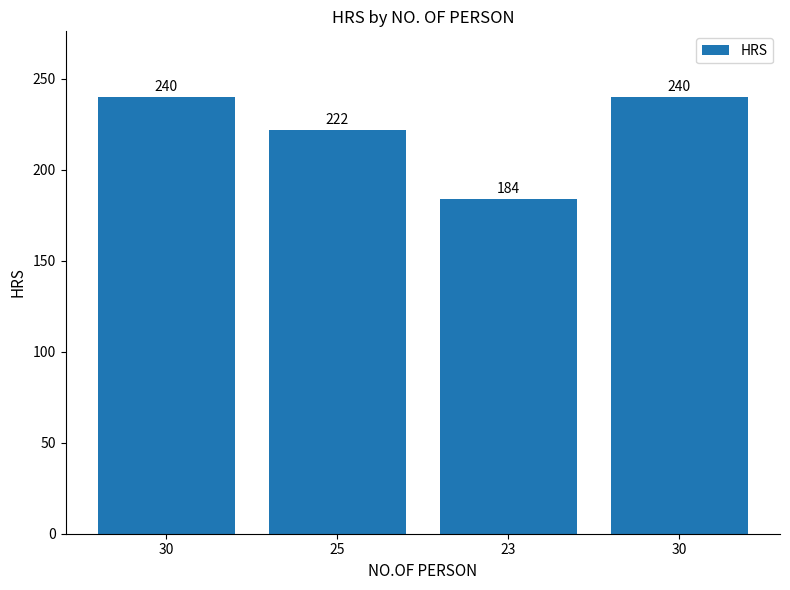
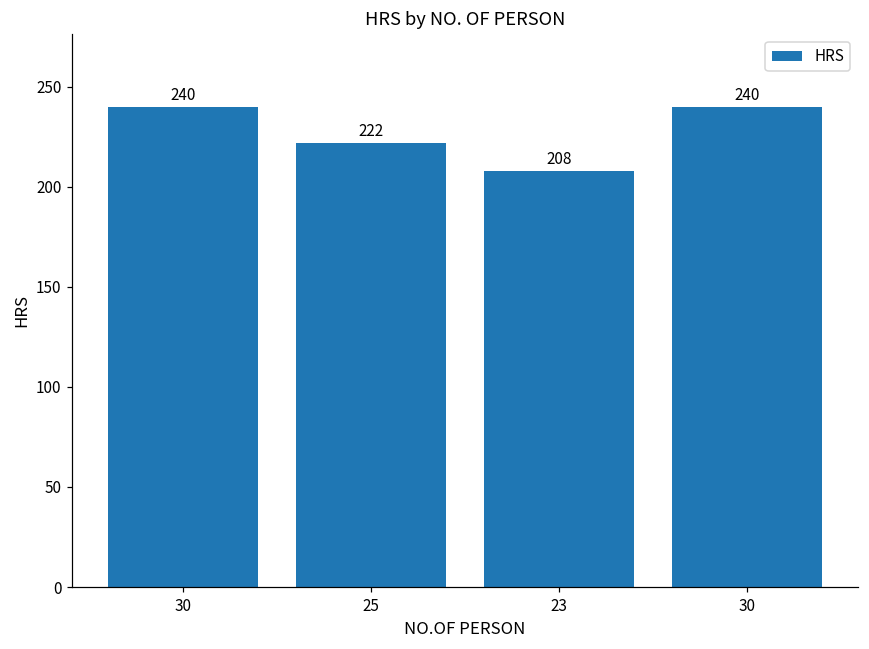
  {
    "25": 222,
-   "23": 184
+   "23": 208
  }
